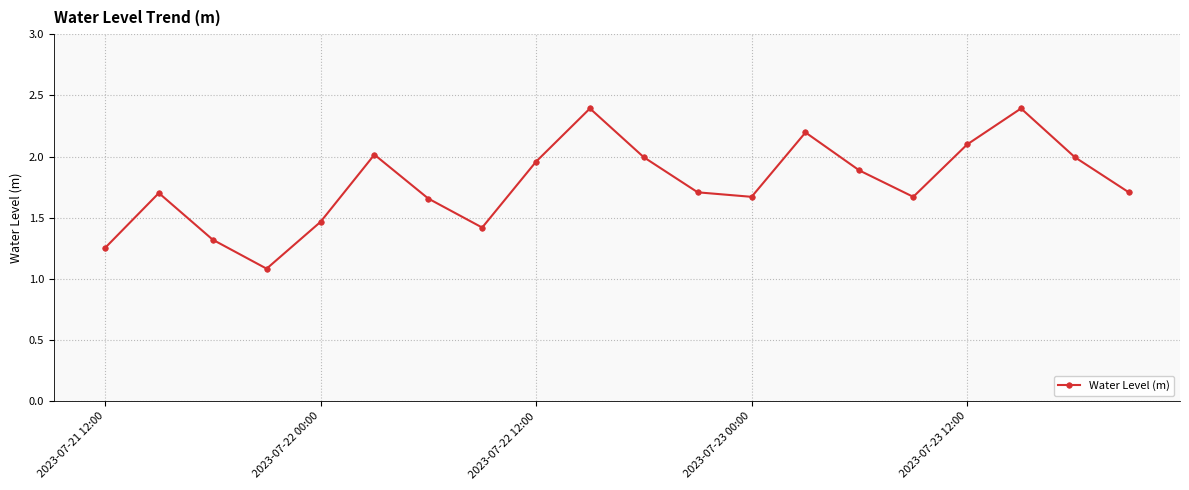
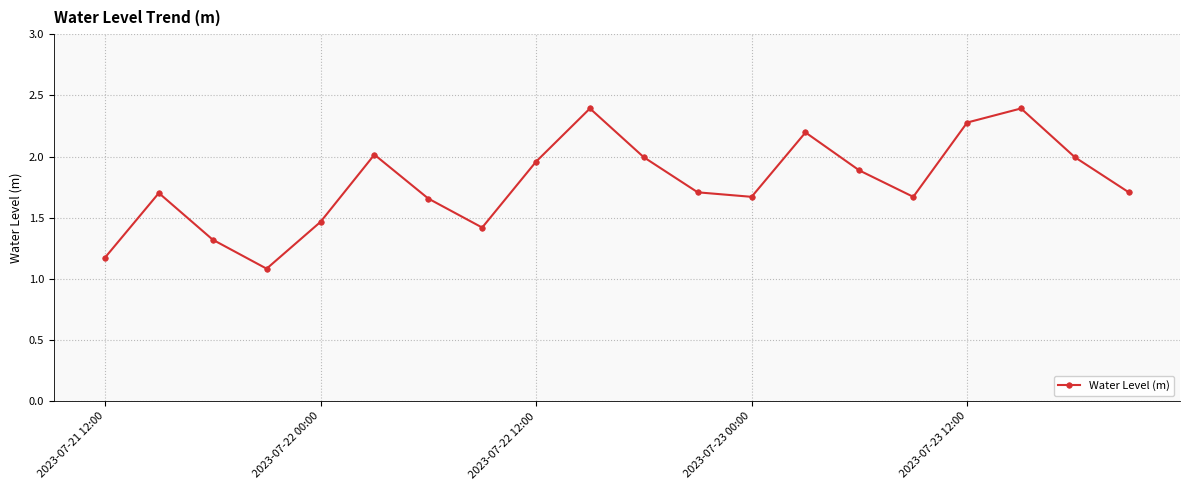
  {
-   "2023-07-21 12:00": 1.25,
+   "2023-07-21 12:00": 1.17,
    "2023-07-22 00:00": 1.47,
    "2023-07-22 12:00": 1.96,
    "2023-07-23 00:00": 1.67,
-   "2023-07-23 12:00": 2.10
+   "2023-07-23 12:00": 2.28
  }
